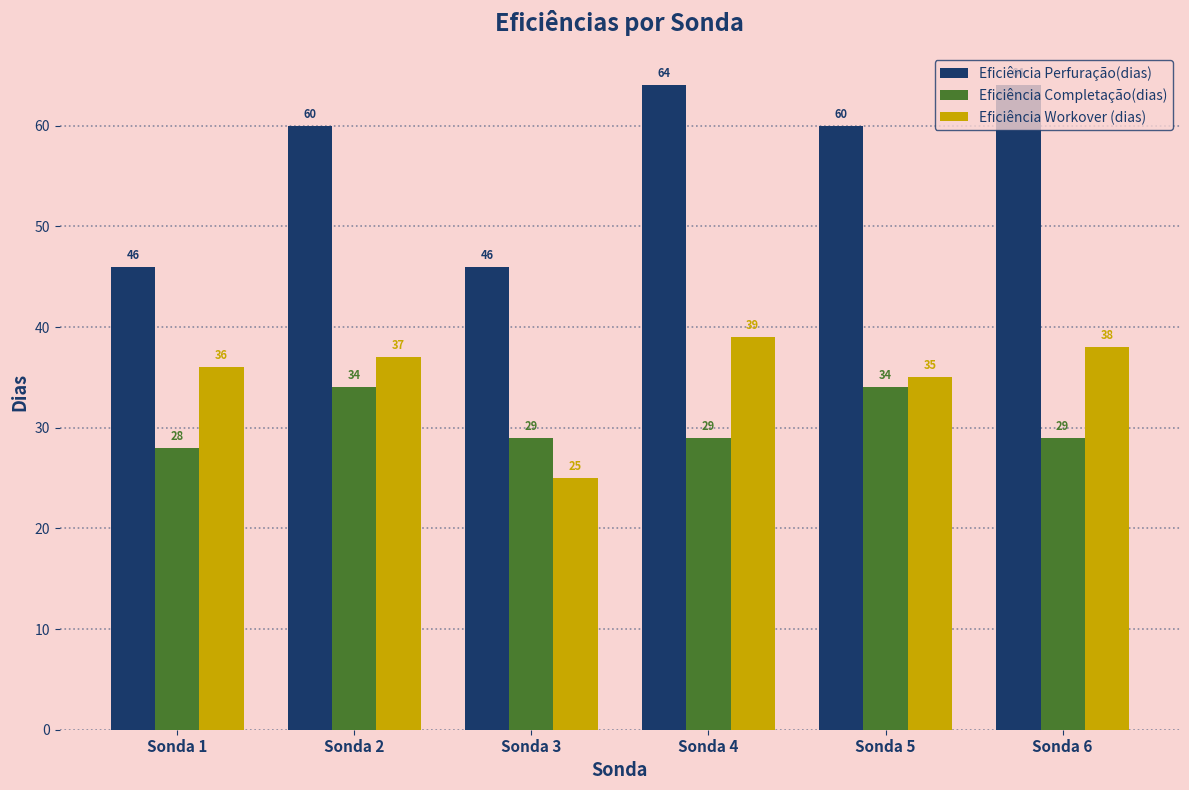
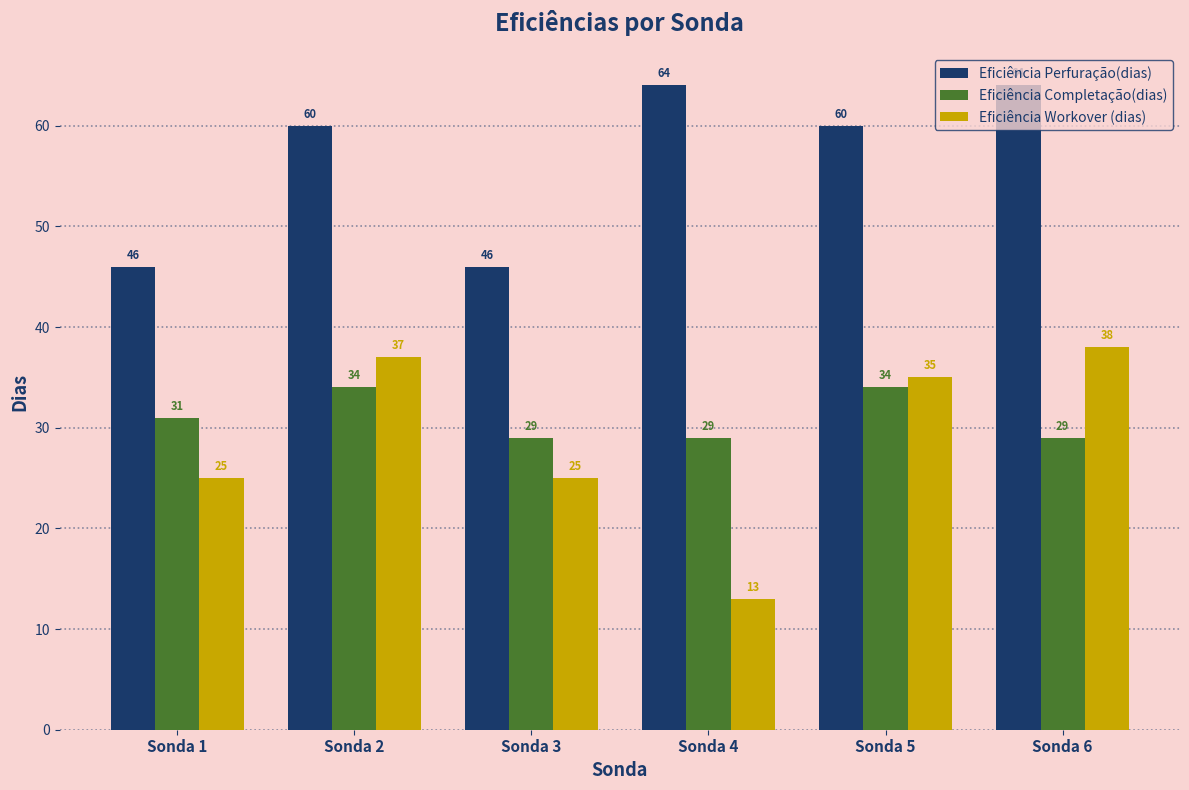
  {
    "Eficiência Perfuração(dias)": {
      "Sonda 1": 46,
      "Sonda 2": 60,
      "Sonda 3": 46,
      "Sonda 4": 64,
      "Sonda 5": 60
    },
    "Eficiência Completação(dias)": {
-     "Sonda 1": 28,
+     "Sonda 1": 31,
      "Sonda 2": 34,
      "Sonda 3": 29,
      "Sonda 4": 29,
      "Sonda 5": 34,
      "Sonda 6": 29
    },
    "Eficiência Workover (dias)": {
-     "Sonda 1": 36,
+     "Sonda 1": 25,
      "Sonda 2": 37,
      "Sonda 3": 25,
-     "Sonda 4": 39,
+     "Sonda 4": 13,
      "Sonda 5": 35,
      "Sonda 6": 38
    }
  }
